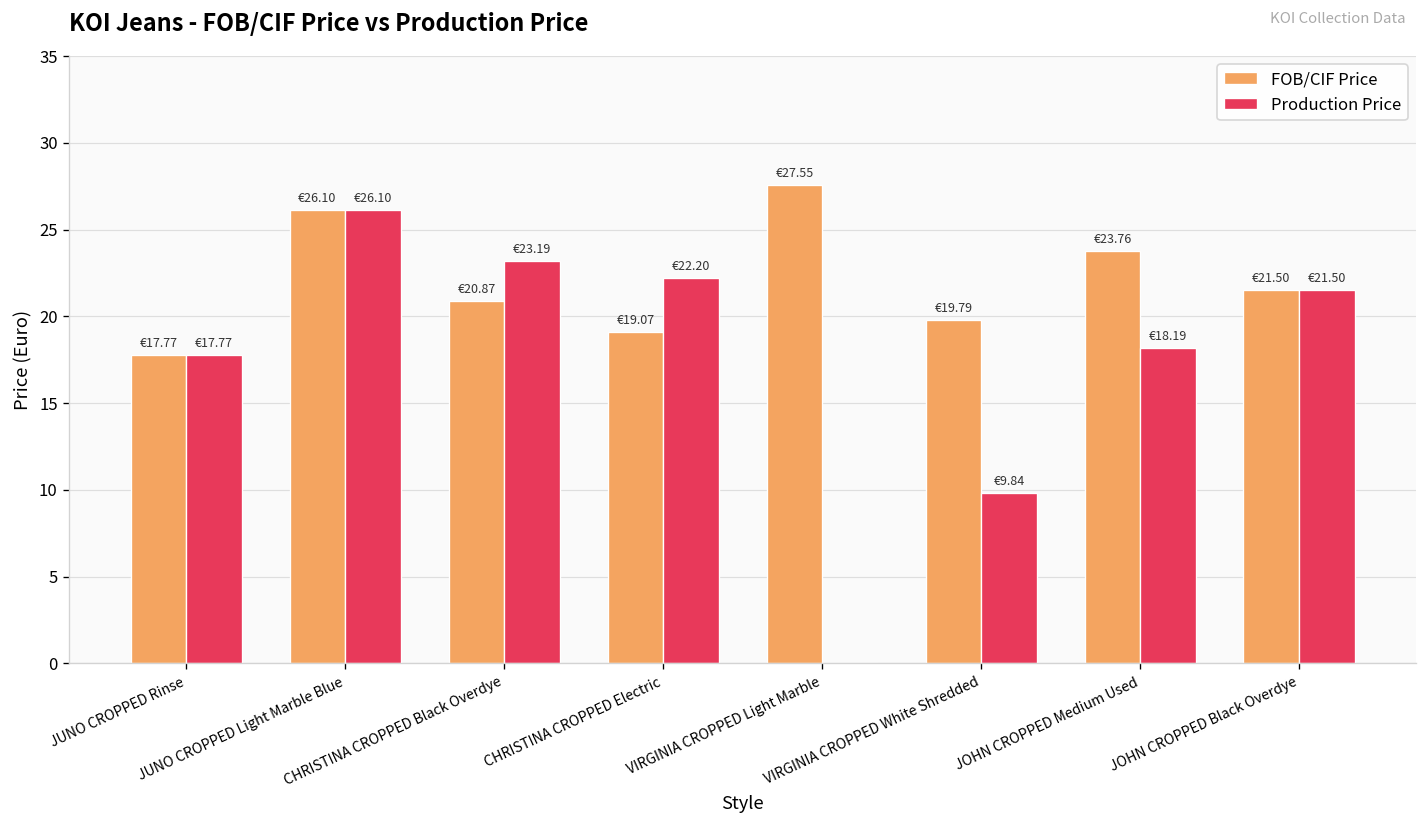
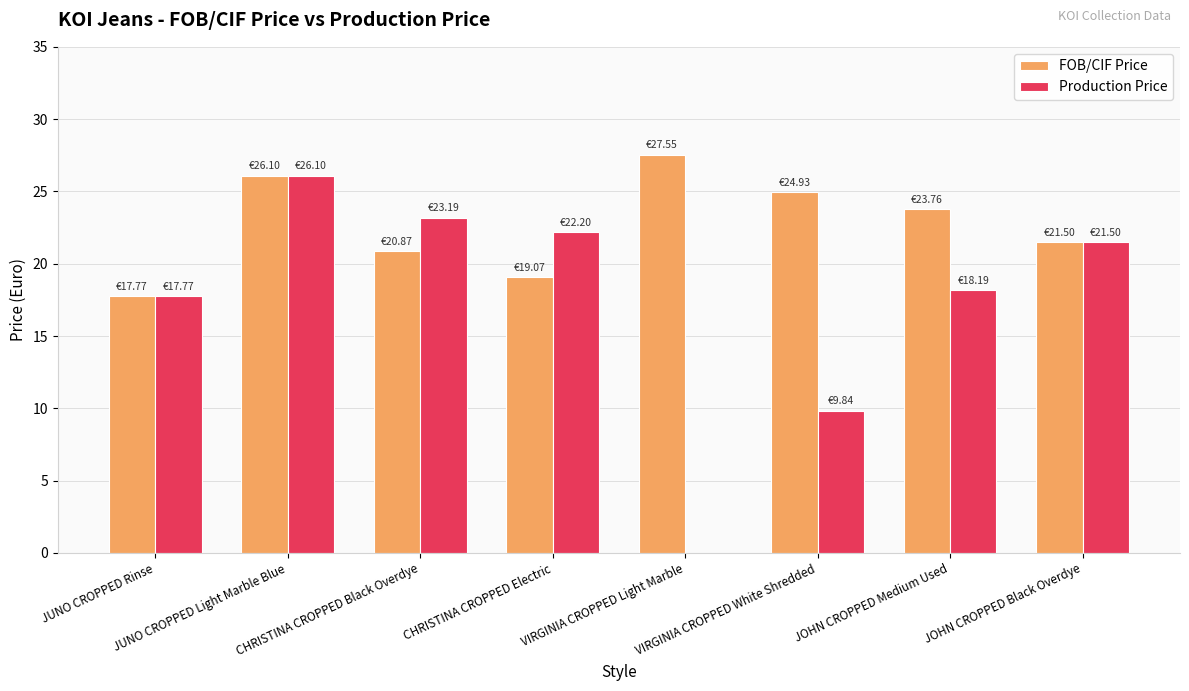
  {
    "FOB/CIF Price": {
      "JUNO CROPPED Rinse": "€17.77",
      "JUNO CROPPED Light Marble Blue": "€26.10",
      "CHRISTINA CROPPED Black Overdye": "€20.87",
      "CHRISTINA CROPPED Electric": "€19.07",
      "VIRGINIA CROPPED Light Marble": "€27.55",
-     "VIRGINIA CROPPED White Shredded": "€19.79",
+     "VIRGINIA CROPPED White Shredded": "€24.93",
      "JOHN CROPPED Medium Used": "€23.76",
      "JOHN CROPPED Black Overdye": "€21.50"
    },
    "Production Price": {
      "JUNO CROPPED Rinse": "€17.77",
      "JUNO CROPPED Light Marble Blue": "€26.10",
      "CHRISTINA CROPPED Black Overdye": "€23.19",
      "CHRISTINA CROPPED Electric": "€22.20",
      "VIRGINIA CROPPED White Shredded": "€9.84",
      "JOHN CROPPED Medium Used": "€18.19",
      "JOHN CROPPED Black Overdye": "€21.50"
    }
  }
